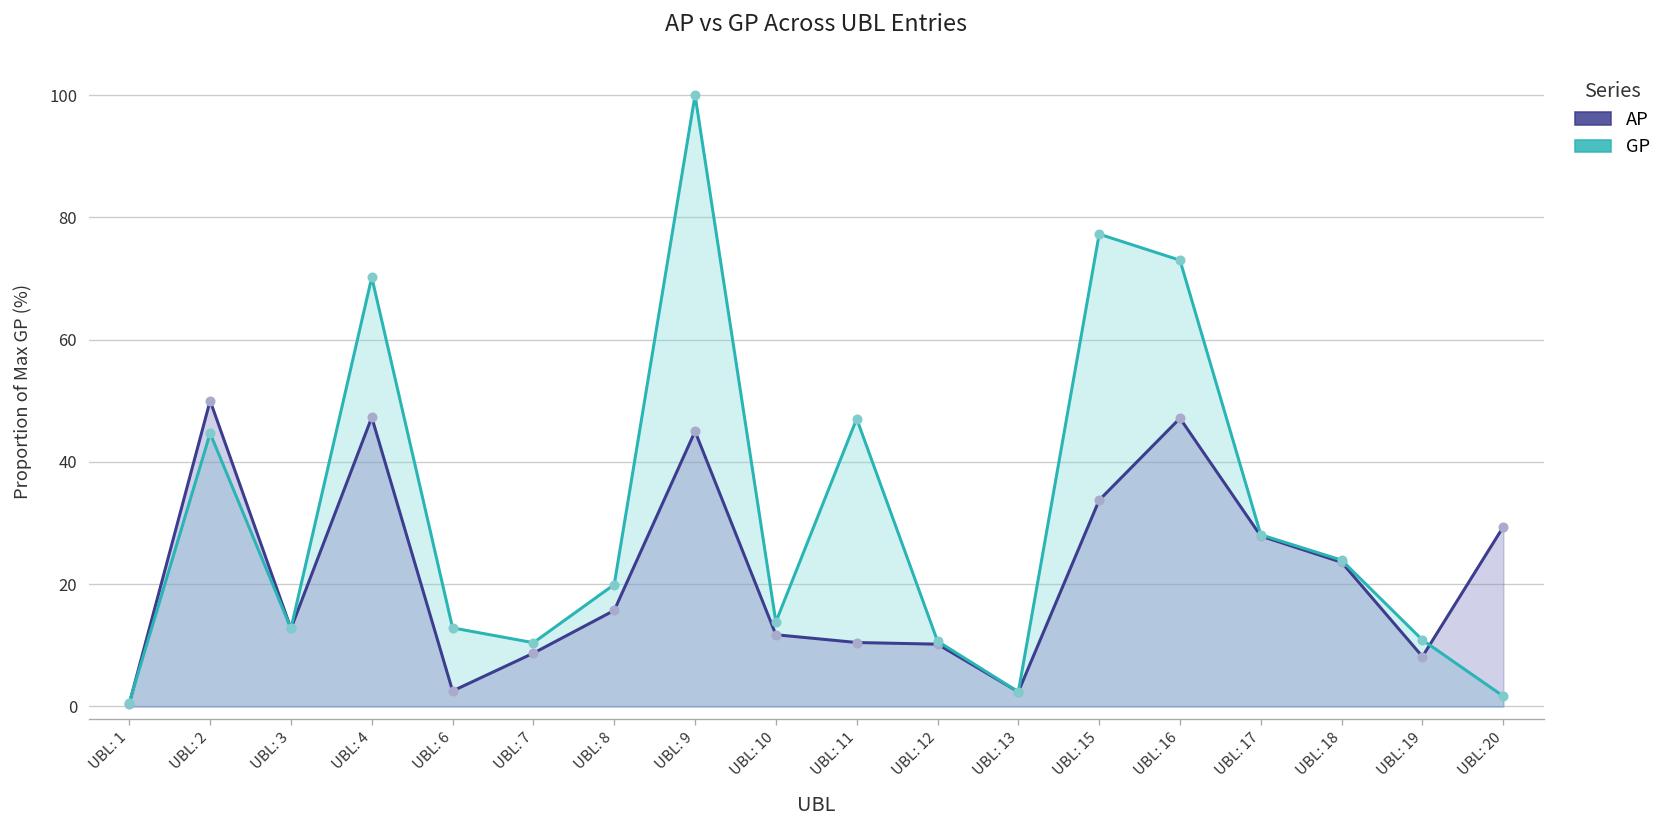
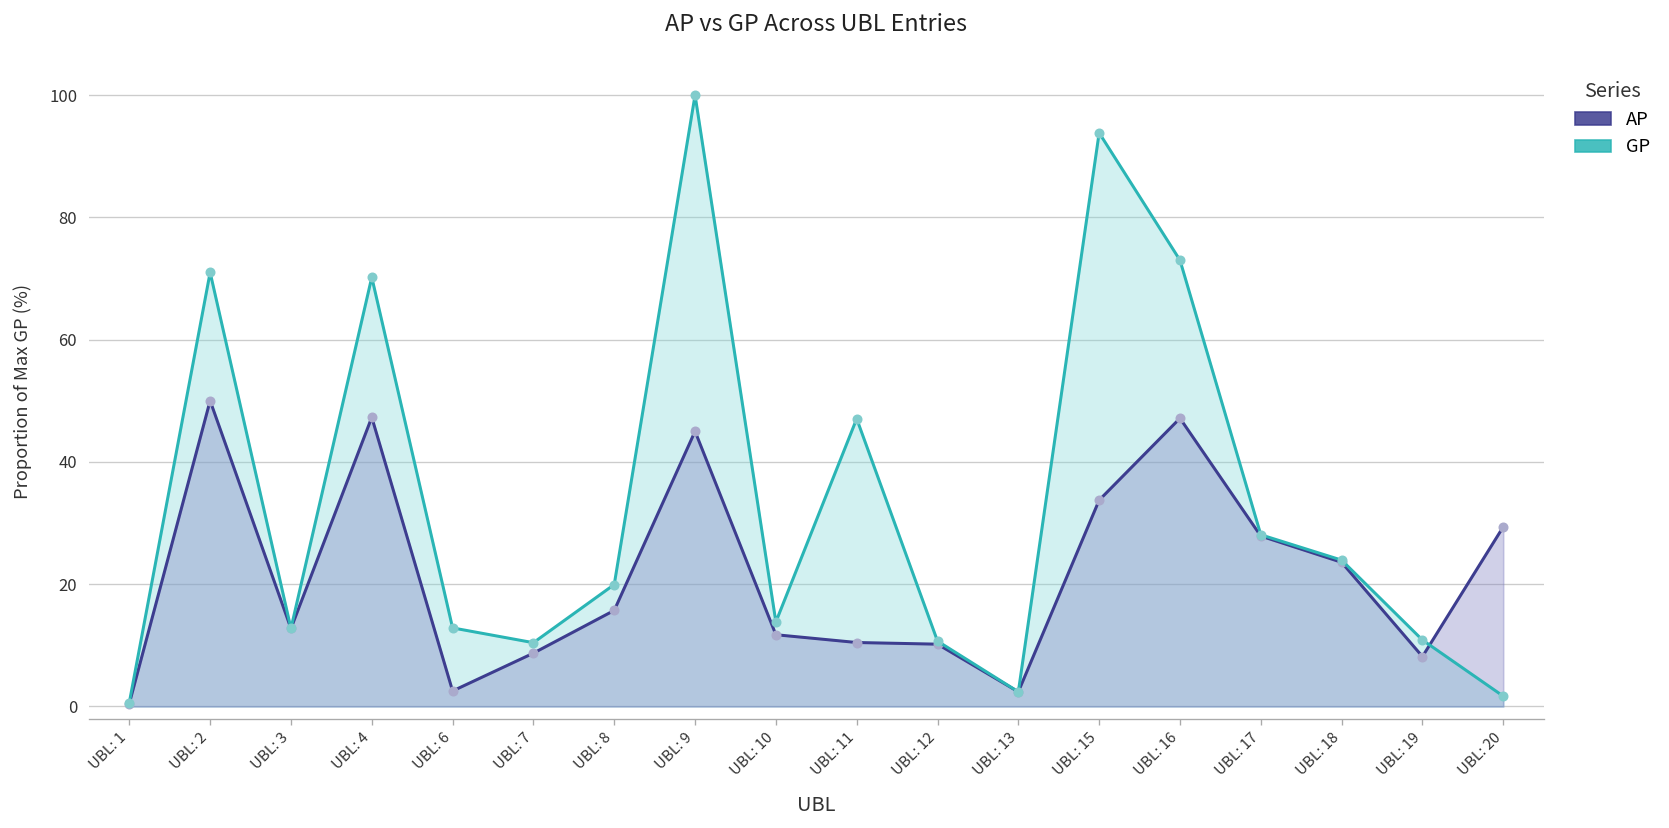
  {
    "AP": {
      "UBL: 2": 50,
      "UBL: 4": 47,
      "UBL: 6": 3,
      "UBL: 7": 9,
      "UBL: 8": 16,
      "UBL: 9": 45,
      "UBL: 10": 12,
      "UBL: 11": 10,
      "UBL: 15": 34,
      "UBL: 16": 47,
      "UBL: 19": 8,
      "UBL: 20": 29
    },
    "GP": {
-     "UBL: 2": 45,
+     "UBL: 2": 71,
      "UBL: 4": 70,
      "UBL: 6": 13,
      "UBL: 7": 10,
      "UBL: 8": 20,
      "UBL: 9": 100,
      "UBL: 10": 14,
      "UBL: 11": 47,
-     "UBL: 15": 77,
+     "UBL: 15": 94,
      "UBL: 16": 73,
      "UBL: 19": 11,
      "UBL: 20": 2
    }
  }
